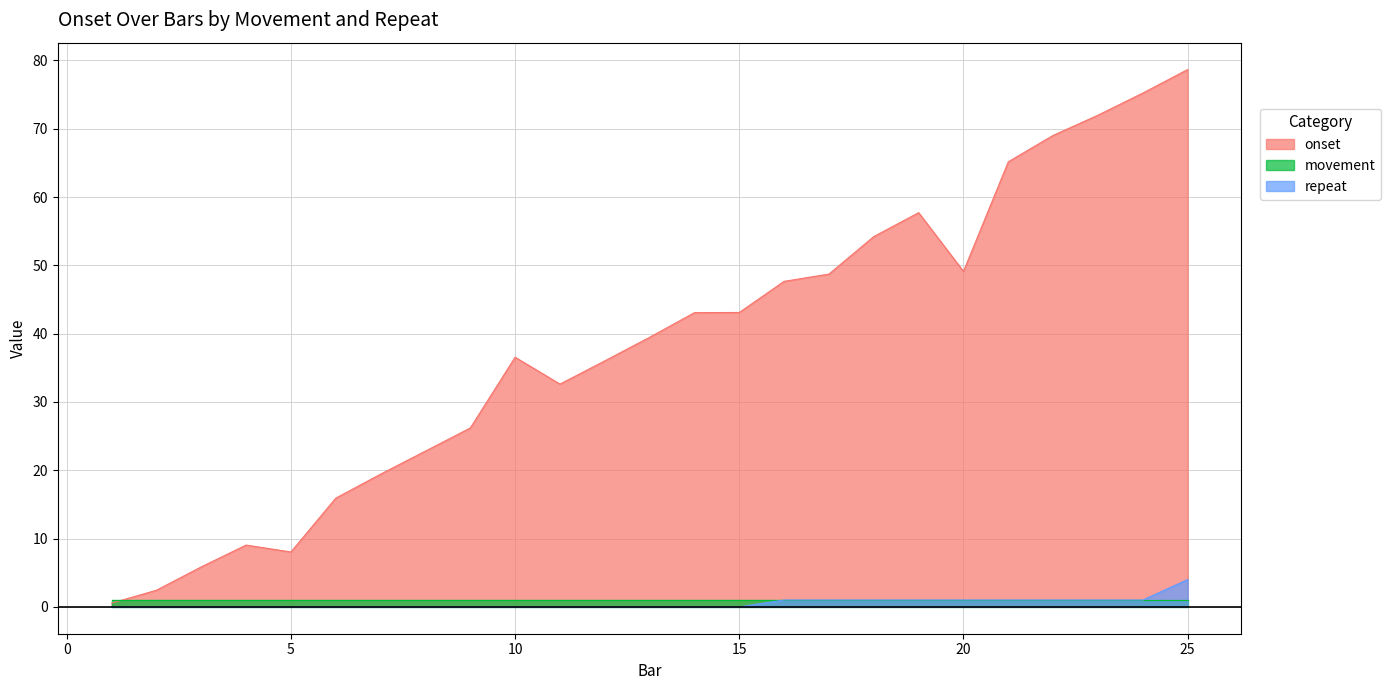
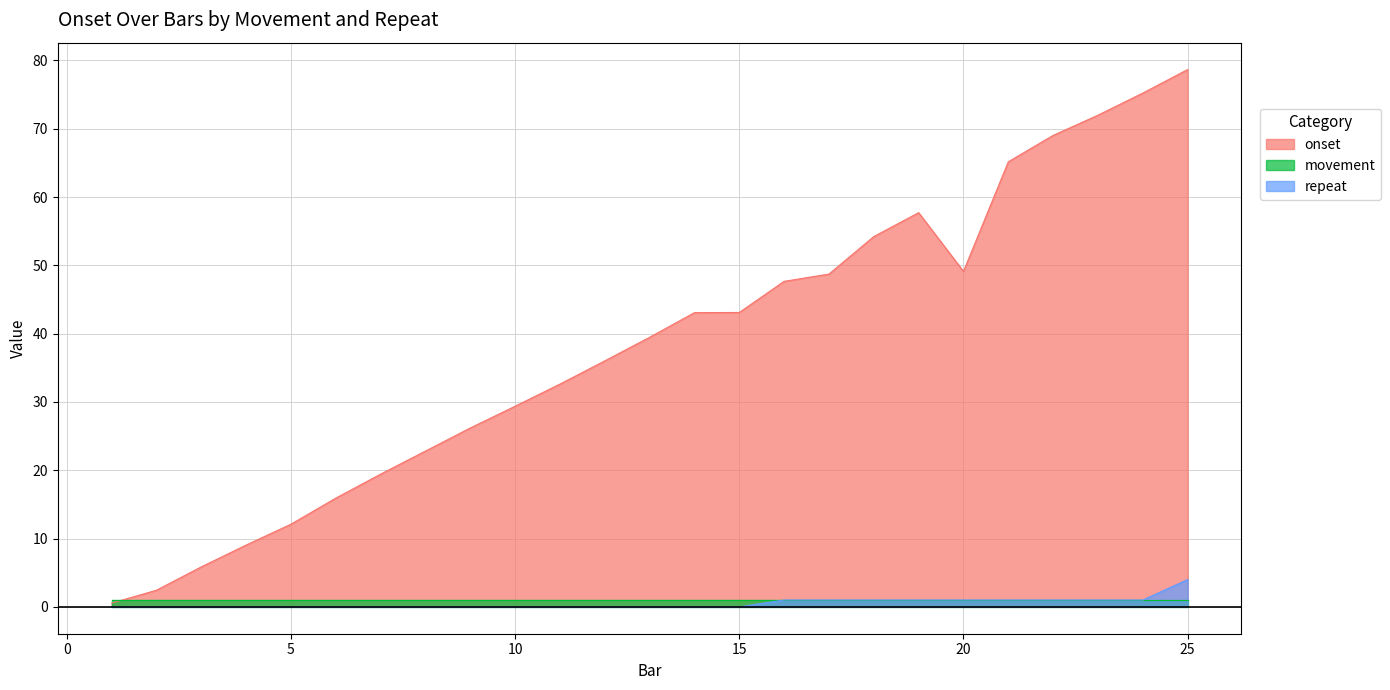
  {
    "onset": {
-     "5": 8,
-     "10": 37,
+     "5": 12,
+     "10": 29,
      "15": 43,
      "20": 49,
      "25": 79
    },
    "movement": {
      "5": 1,
      "10": 1,
      "15": 1,
      "25": 1
    },
    "repeat": {
      "5": 0,
      "10": 0,
      "15": 0,
      "25": 4
    }
  }
